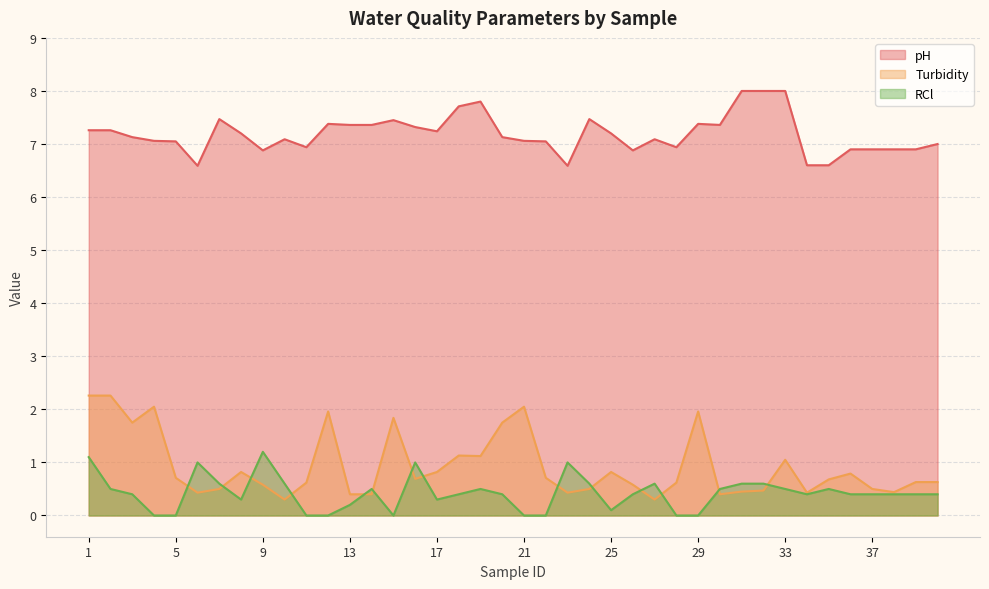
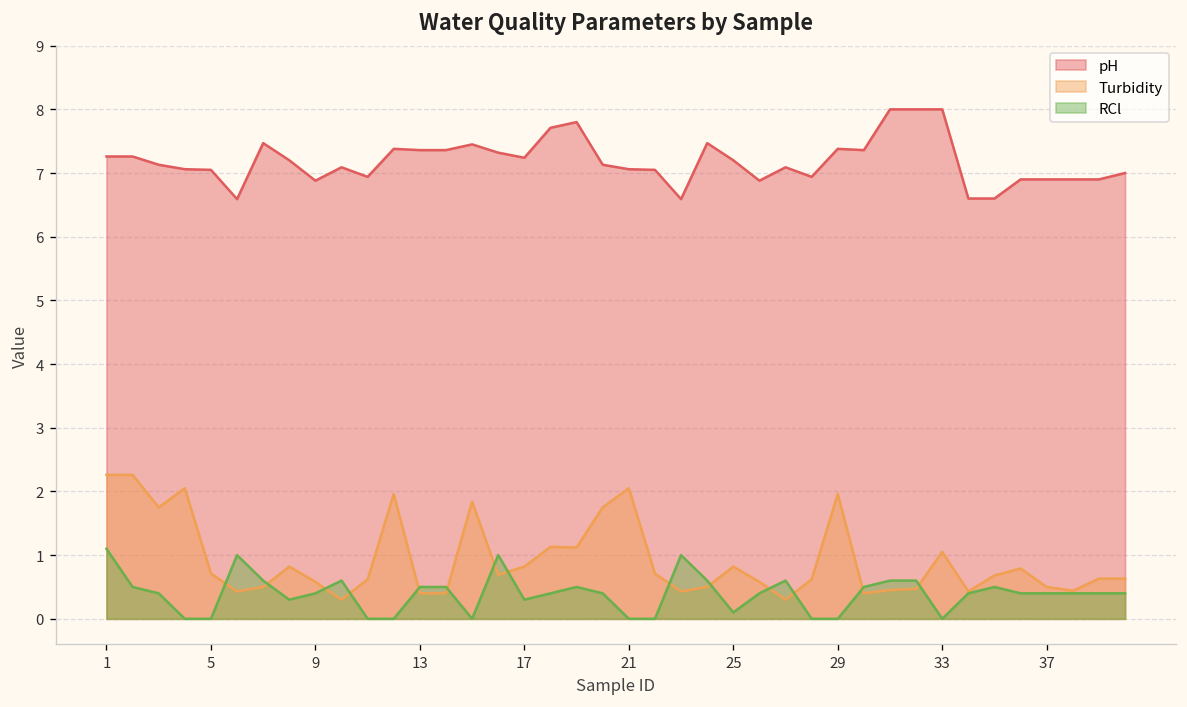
  {
    "RCl": {
      "1": 1.1,
      "5": 0.0,
-     "9": 1.2,
-     "13": 0.2,
+     "9": 0.4,
+     "13": 0.5,
      "17": 0.3,
      "21": 0.0,
      "25": 0.1,
      "29": 0.0,
-     "33": 0.5,
+     "33": 0.0,
      "37": 0.4
    }
  }
